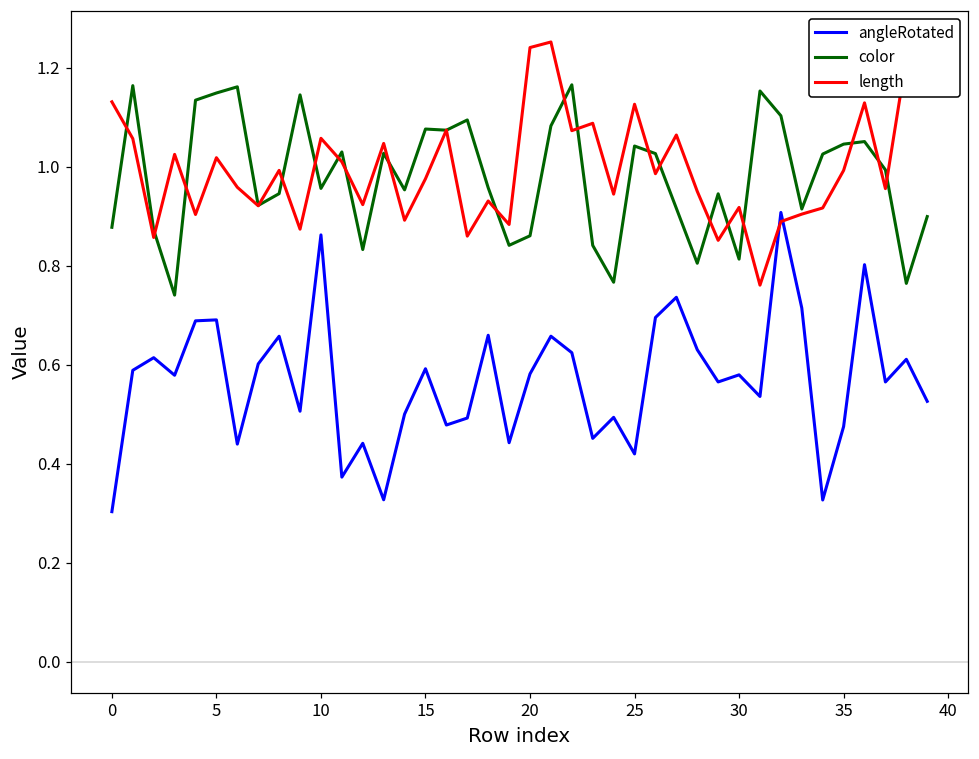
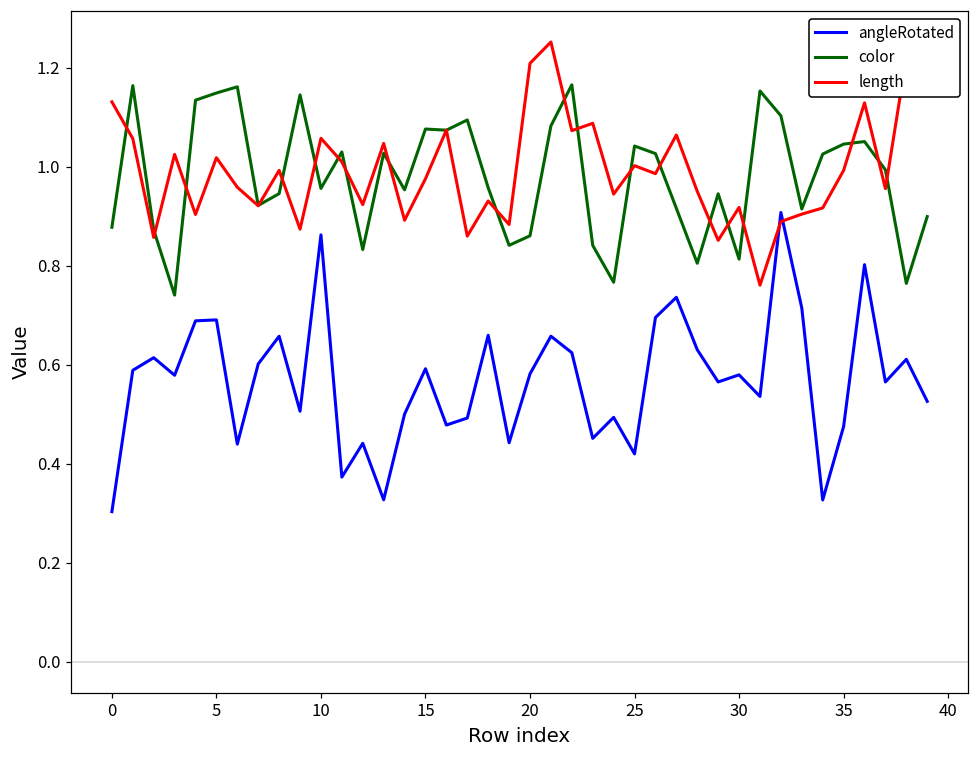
  {
    "angleRotated": {
      "0": 0.30,
      "5": 0.69,
      "10": 0.86,
      "15": 0.59,
      "20": 0.58,
      "25": 0.42,
      "30": 0.58,
      "35": 0.48
    },
    "color": {
      "0": 0.88,
      "5": 1.15,
      "10": 0.96,
      "15": 1.08,
      "20": 0.86,
      "25": 1.04,
      "30": 0.81,
      "35": 1.05
    },
    "length": {
      "0": 1.13,
      "5": 1.02,
      "10": 1.06,
      "15": 0.98,
-     "20": 1.24,
-     "25": 1.13,
+     "20": 1.21,
+     "25": 1.00,
      "30": 0.92,
      "35": 0.99
    }
  }
